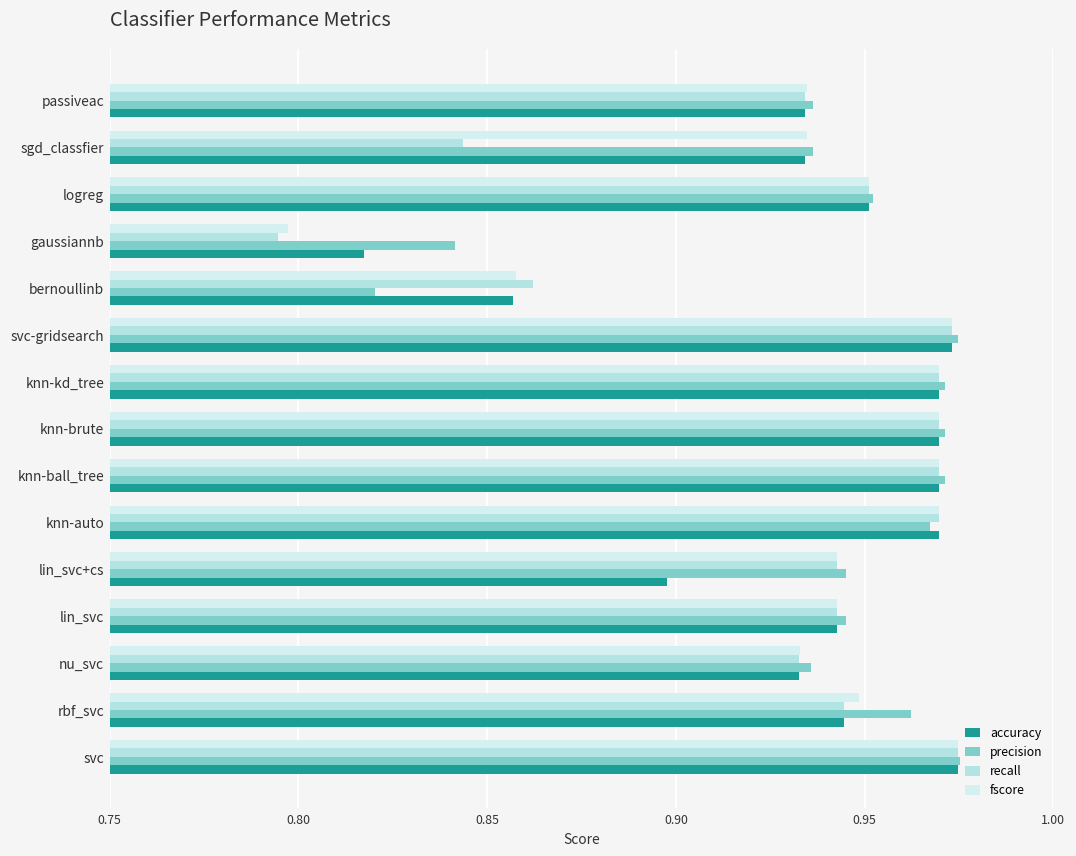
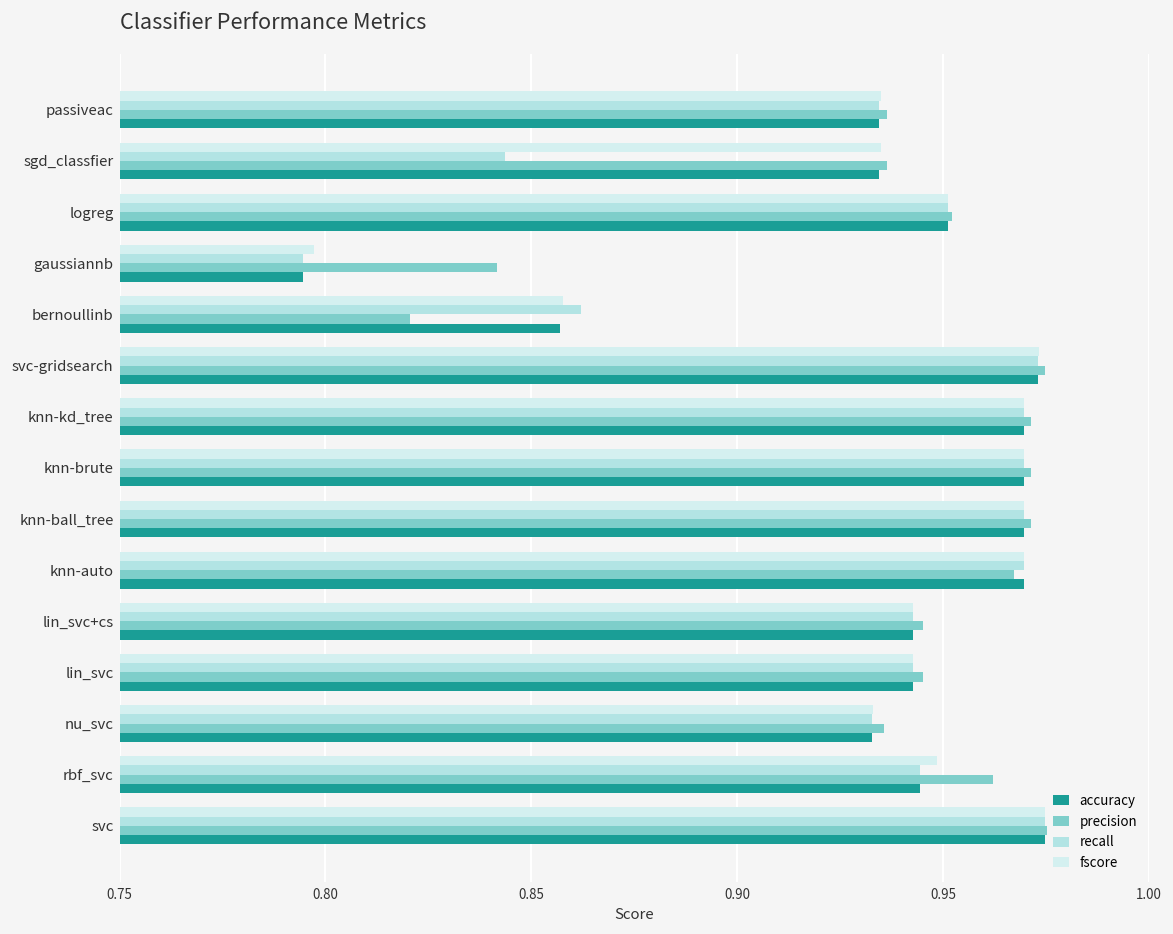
  {
    "accuracy": {
      "passiveac": 0.934,
      "sgd_classfier": 0.934,
      "logreg": 0.951,
-     "gaussiannb": 0.817,
+     "gaussiannb": 0.795,
      "bernoullinb": 0.857,
      "svc-gridsearch": 0.973,
      "knn-kd_tree": 0.970,
      "knn-brute": 0.970,
      "knn-ball_tree": 0.970,
      "knn-auto": 0.970,
-     "lin_svc+cs": 0.898,
+     "lin_svc+cs": 0.943,
      "lin_svc": 0.943,
      "nu_svc": 0.933,
      "rbf_svc": 0.944,
      "svc": 0.975
    },
    "precision": {
      "passiveac": 0.936,
      "sgd_classfier": 0.936,
      "logreg": 0.952,
      "gaussiannb": 0.842,
      "bernoullinb": 0.820,
      "svc-gridsearch": 0.975,
      "knn-kd_tree": 0.971,
      "knn-brute": 0.971,
      "knn-ball_tree": 0.971,
      "knn-auto": 0.967,
      "lin_svc+cs": 0.945,
      "lin_svc": 0.945,
      "nu_svc": 0.936,
      "rbf_svc": 0.962,
      "svc": 0.975
    }
  }
